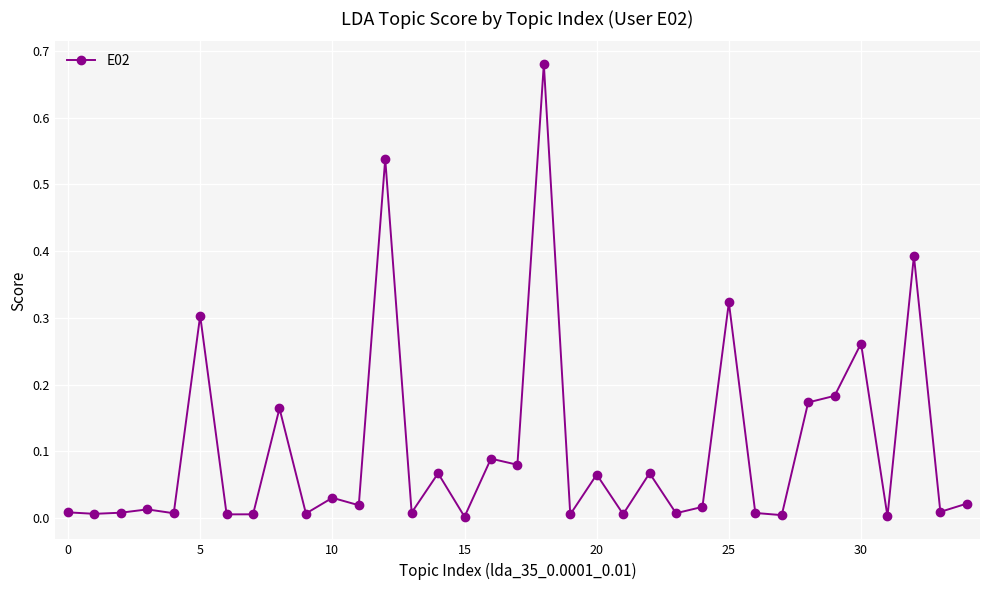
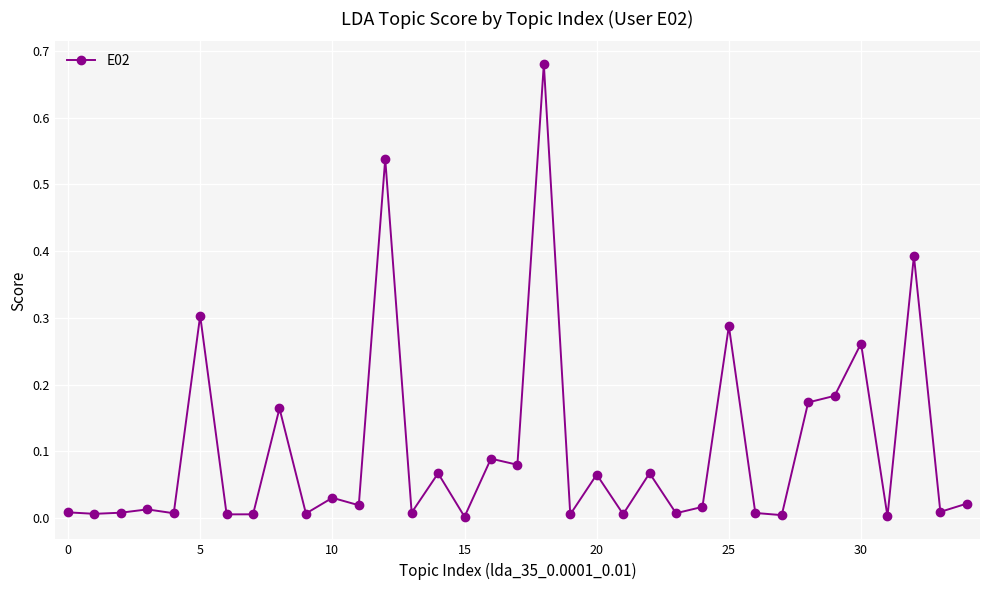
  {
    "0": 0.01,
    "5": 0.30,
    "10": 0.03,
    "15": 0.00,
    "20": 0.07,
-   "25": 0.32,
+   "25": 0.29,
    "30": 0.26
  }
